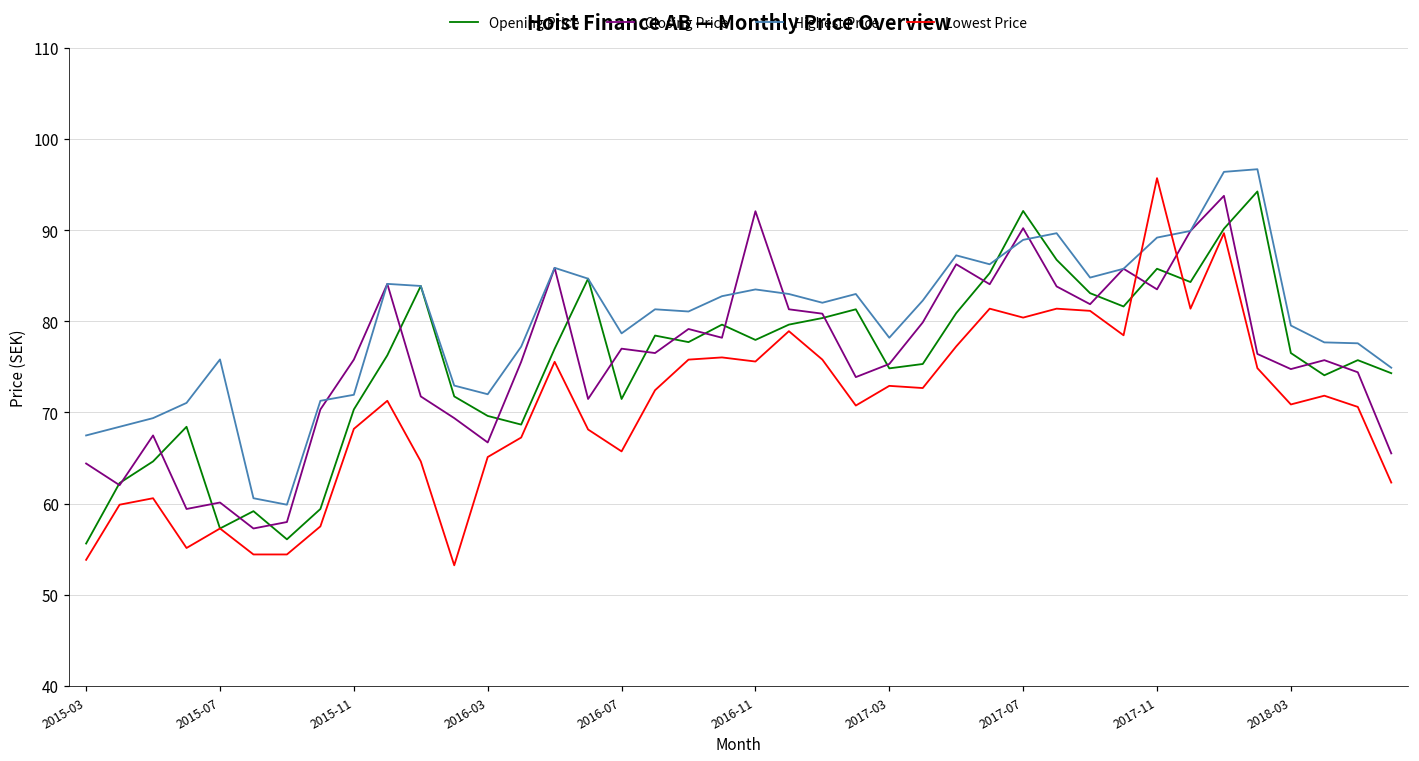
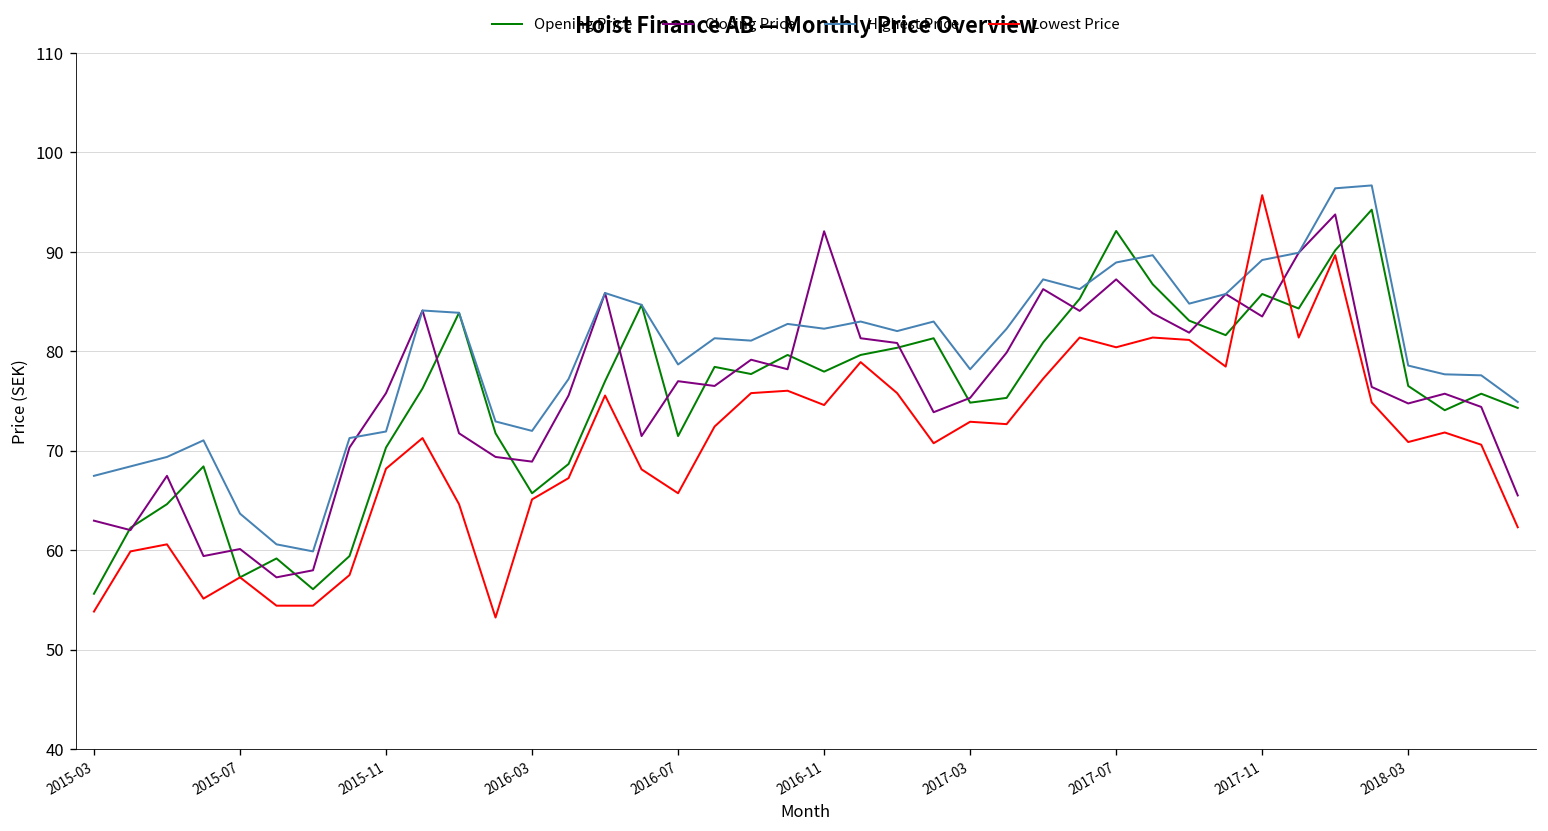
  {
    "Opening Price": {
      "2015-03": 56,
      "2015-11": 70,
-     "2016-03": 70,
+     "2016-03": 66,
      "2016-07": 71,
      "2016-11": 78,
      "2017-03": 75,
      "2017-07": 92,
      "2017-11": 86,
      "2018-03": 77
    },
    "Closing Price": {
-     "2015-03": 64,
+     "2015-03": 63,
      "2015-07": 60,
      "2015-11": 76,
-     "2016-03": 67,
+     "2016-03": 69,
      "2016-07": 77,
      "2016-11": 92,
      "2017-03": 75,
-     "2017-07": 90,
+     "2017-07": 87,
      "2017-11": 84,
      "2018-03": 75
    },
    "Highest Price": {
      "2015-03": 67,
-     "2015-07": 76,
+     "2015-07": 64,
      "2015-11": 72,
      "2016-03": 72,
      "2016-07": 79,
-     "2016-11": 83,
+     "2016-11": 82,
      "2017-03": 78,
      "2017-07": 89,
      "2017-11": 89,
-     "2018-03": 80
+     "2018-03": 79
    },
    "Lowest Price": {
      "2015-03": 54,
      "2015-11": 68,
      "2016-03": 65,
      "2016-07": 66,
-     "2016-11": 76,
+     "2016-11": 75,
      "2017-03": 73,
      "2017-07": 80,
      "2017-11": 96,
      "2018-03": 71
    }
  }
